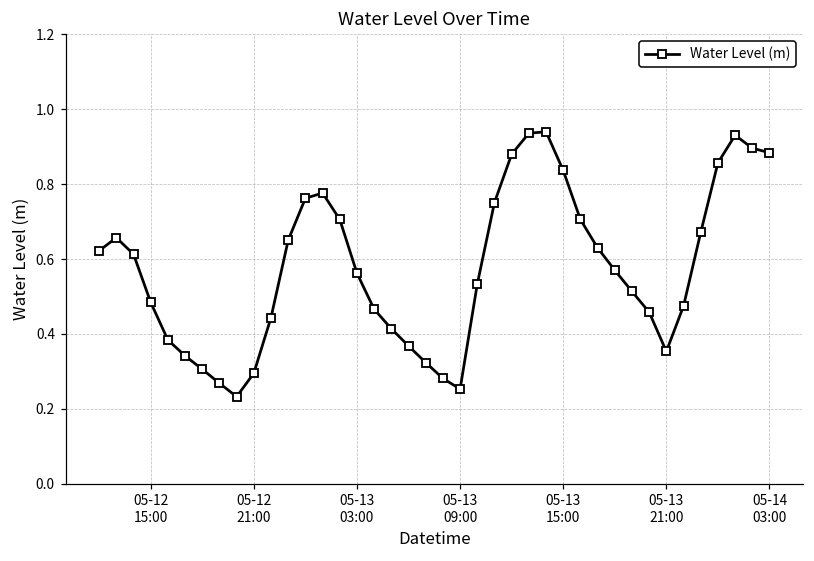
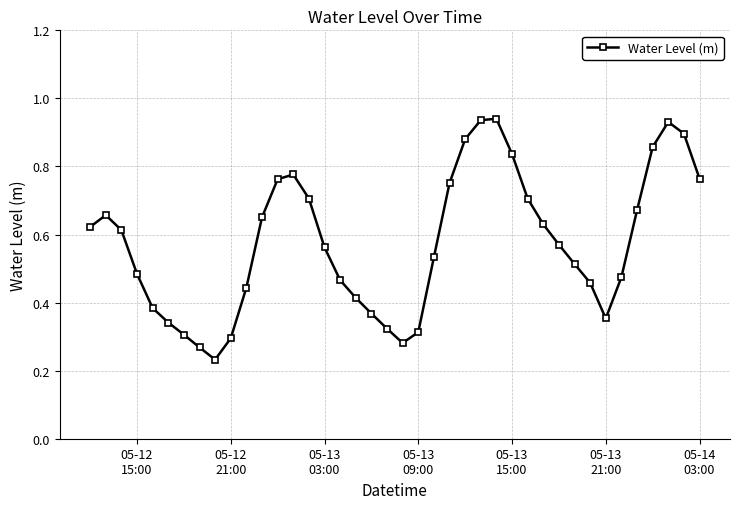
  {
    "05-12 15:00": 0.48,
    "05-12 21:00": 0.30,
    "05-13 03:00": 0.56,
-   "05-13 09:00": 0.25,
+   "05-13 09:00": 0.31,
    "05-13 15:00": 0.84,
    "05-13 21:00": 0.35,
-   "05-14 03:00": 0.88
+   "05-14 03:00": 0.76
  }
